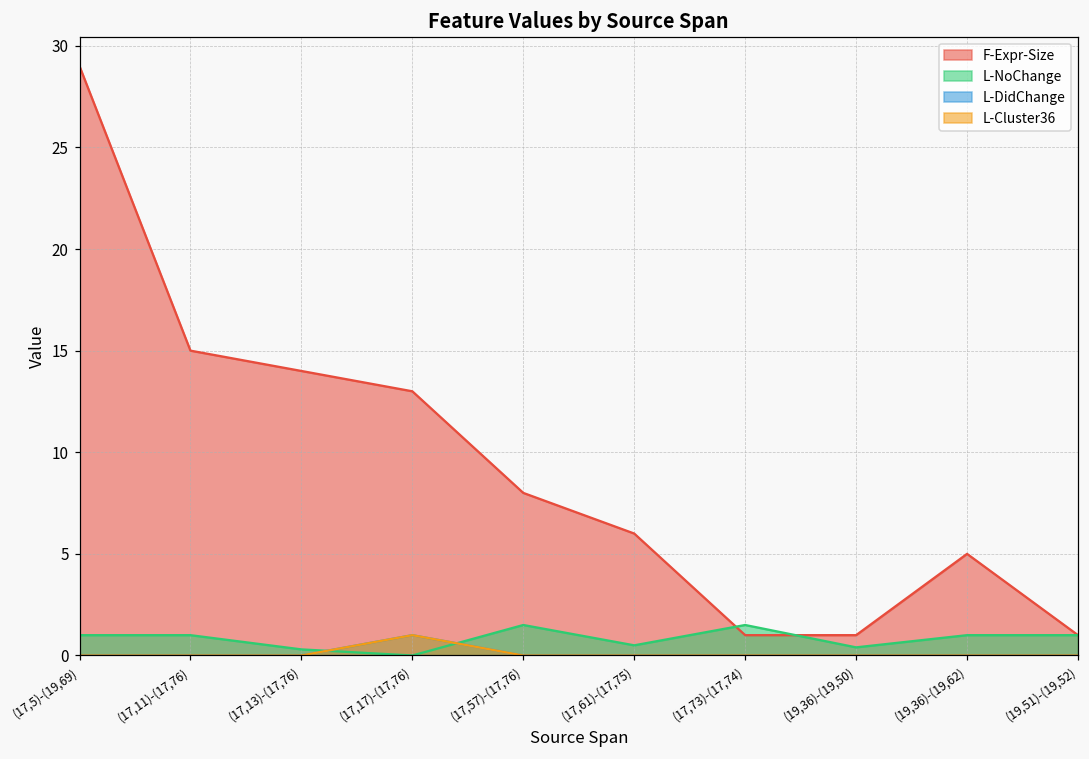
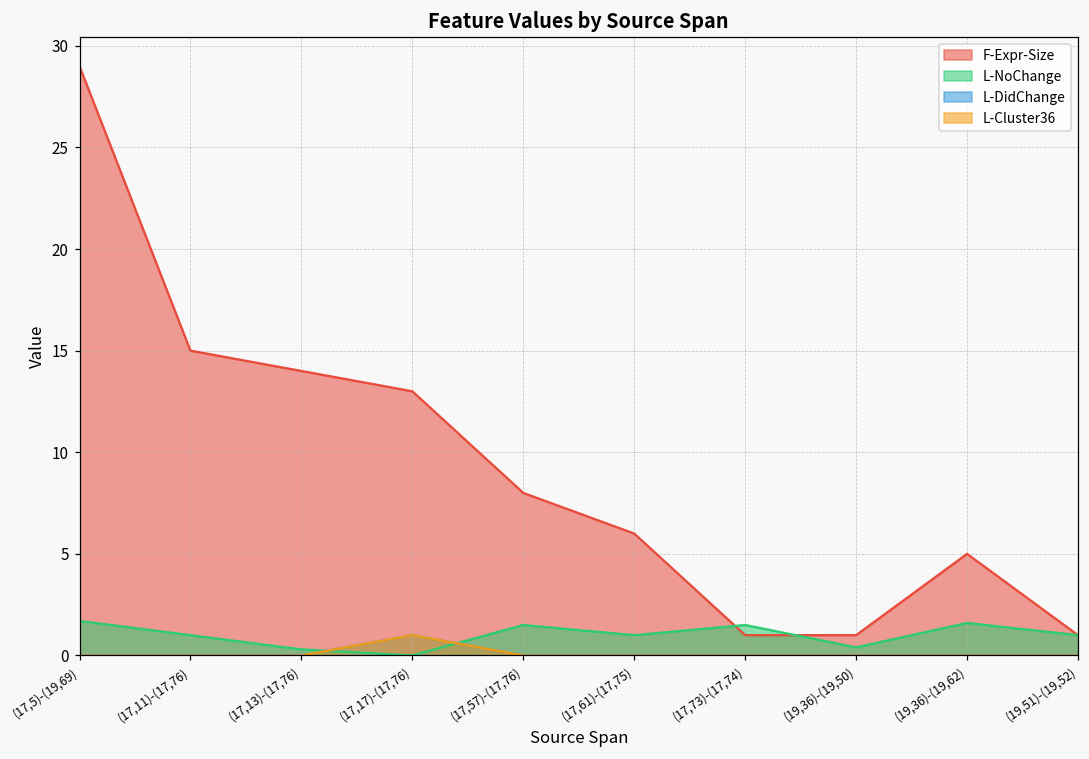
  {
    "F-Expr-Size": {
      "(17,5)-(19,69)": 29.0,
      "(17,11)-(17,76)": 15.0,
      "(17,13)-(17,76)": 14.0,
      "(17,17)-(17,76)": 13.0,
      "(17,57)-(17,76)": 8.0,
      "(17,61)-(17,75)": 6.0,
      "(17,73)-(17,74)": 1.0,
      "(19,36)-(19,50)": 1.0,
      "(19,36)-(19,62)": 5.0
    },
    "L-NoChange": {
-     "(17,5)-(19,69)": 1.0,
+     "(17,5)-(19,69)": 1.7,
      "(17,11)-(17,76)": 1.0,
      "(17,13)-(17,76)": 0.3,
      "(17,17)-(17,76)": 0.0,
      "(17,57)-(17,76)": 1.5,
-     "(17,61)-(17,75)": 0.5,
+     "(17,61)-(17,75)": 1.0,
      "(17,73)-(17,74)": 1.5,
      "(19,36)-(19,50)": 0.4,
-     "(19,36)-(19,62)": 1.0
+     "(19,36)-(19,62)": 1.6
    },
    "L-Cluster36": {
      "(17,5)-(19,69)": 0.0,
      "(17,11)-(17,76)": 0.0,
      "(17,13)-(17,76)": 0.0,
      "(17,17)-(17,76)": 1.0,
      "(17,57)-(17,76)": 0.0,
      "(17,61)-(17,75)": 0.0,
      "(17,73)-(17,74)": 0.0,
      "(19,36)-(19,50)": 0.0,
      "(19,36)-(19,62)": 0.0,
      "(19,51)-(19,52)": 0.0
    }
  }
